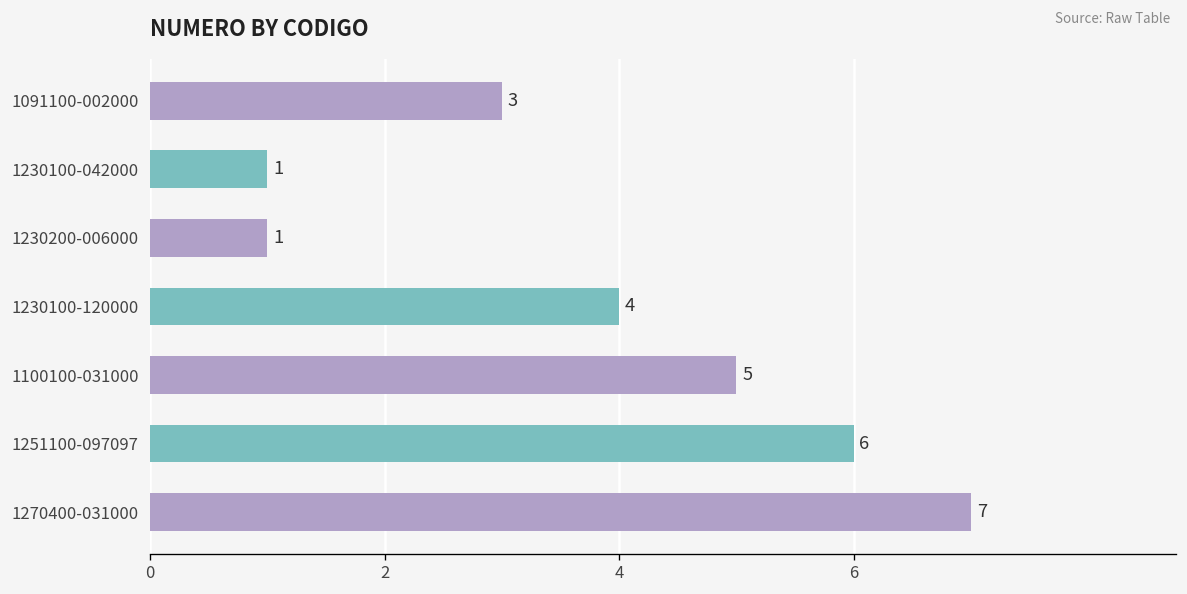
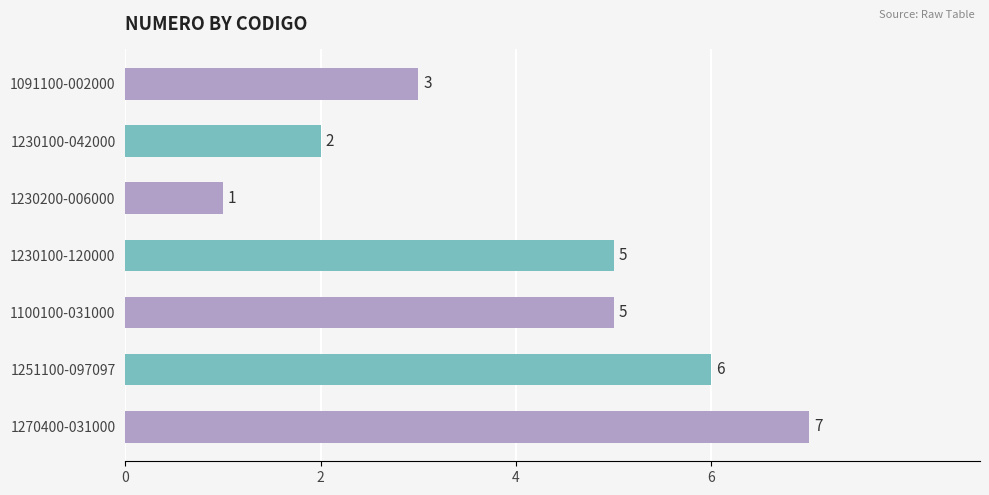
  {
    "1091100-002000": 3,
-   "1230100-042000": 1,
+   "1230100-042000": 2,
    "1230200-006000": 1,
-   "1230100-120000": 4,
+   "1230100-120000": 5,
    "1100100-031000": 5,
    "1251100-097097": 6,
    "1270400-031000": 7
  }
